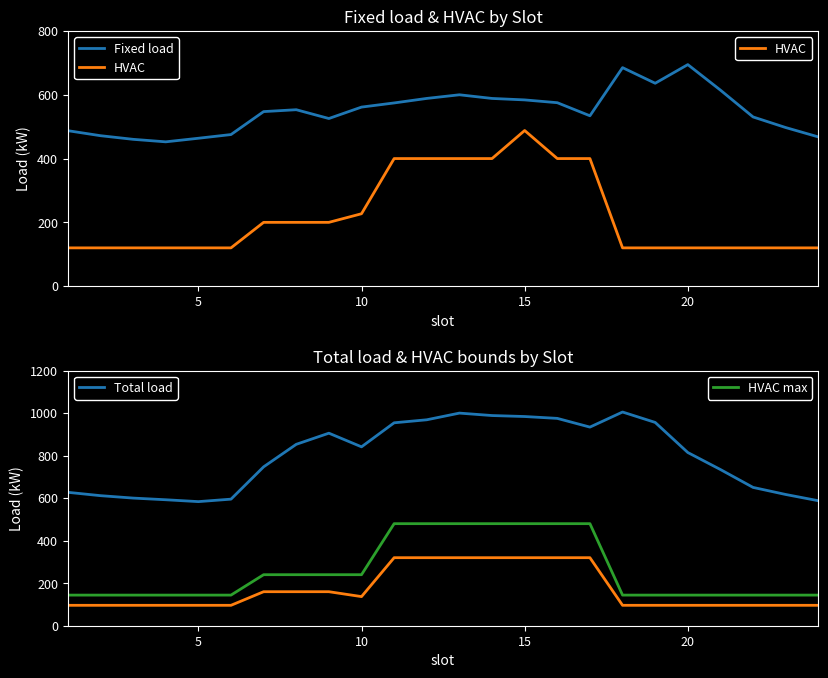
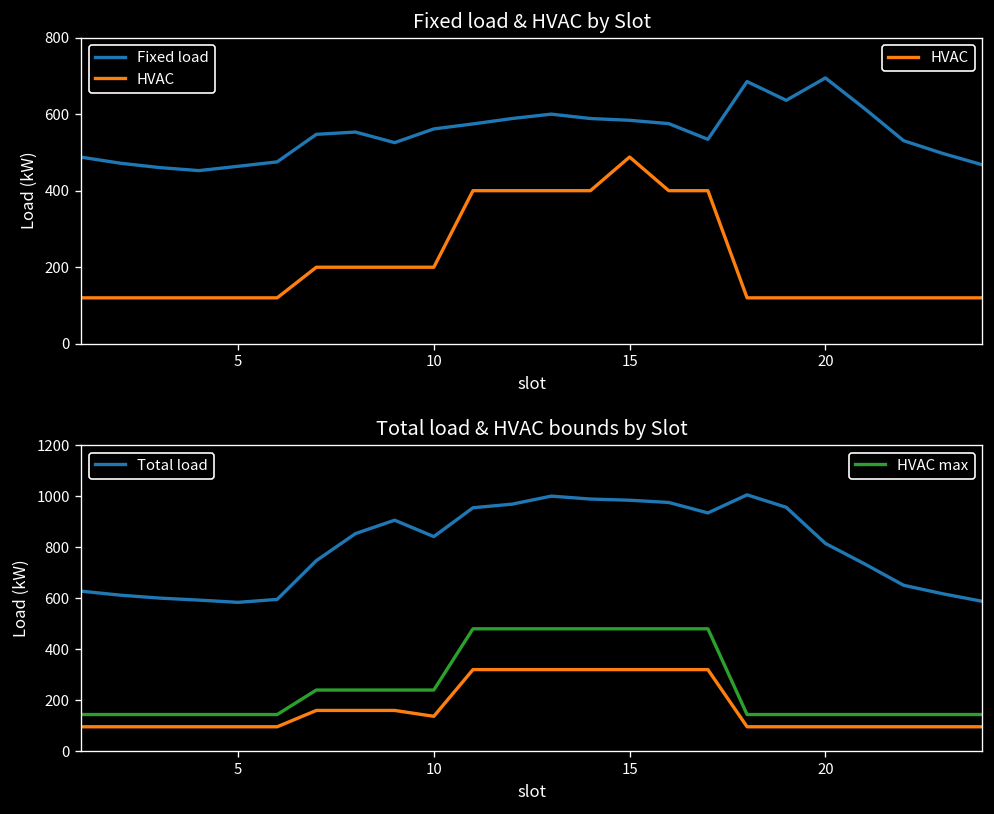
  {
    "Fixed load & HVAC by Slot": {
      "HVAC": {
        "5": 120,
-       "10": 230,
+       "10": 200,
        "15": 490,
        "20": 120
      }
    },
    "Total load & HVAC bounds by Slot": {
      "HVAC max": {
        "5": 140,
        "10": 240,
        "15": 480,
        "20": 140
      }
    }
  }
